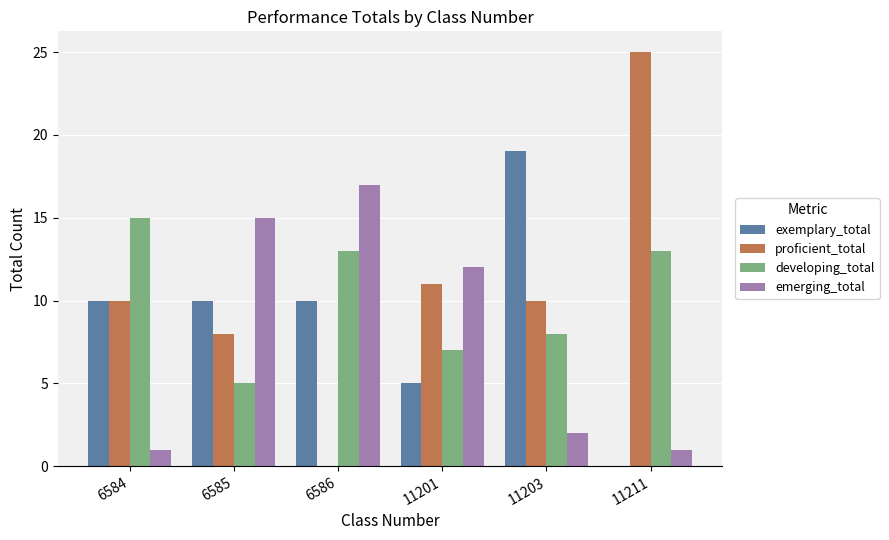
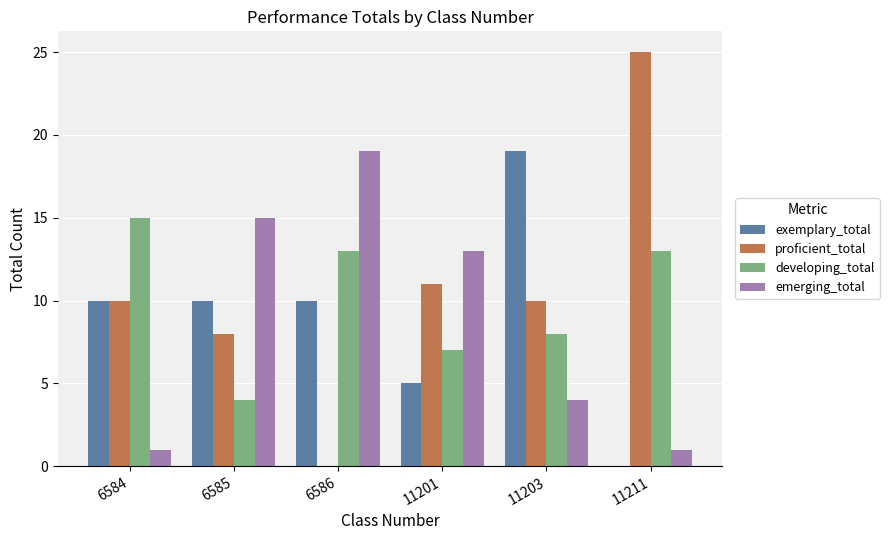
  {
    "exemplary_total": {
      "6584": 10,
      "6585": 10,
      "6586": 10,
      "11201": 5,
      "11203": 19,
      "11211": 0
    },
    "proficient_total": {
      "6584": 10,
      "6585": 8,
      "6586": 0,
      "11201": 11,
      "11203": 10,
      "11211": 25
    },
    "developing_total": {
      "6584": 15,
-     "6585": 5,
+     "6585": 4,
      "6586": 13,
      "11201": 7,
      "11203": 8,
      "11211": 13
    },
    "emerging_total": {
      "6584": 1,
      "6585": 15,
-     "6586": 17,
-     "11201": 12,
-     "11203": 2,
+     "6586": 19,
+     "11201": 13,
+     "11203": 4,
      "11211": 1
    }
  }
